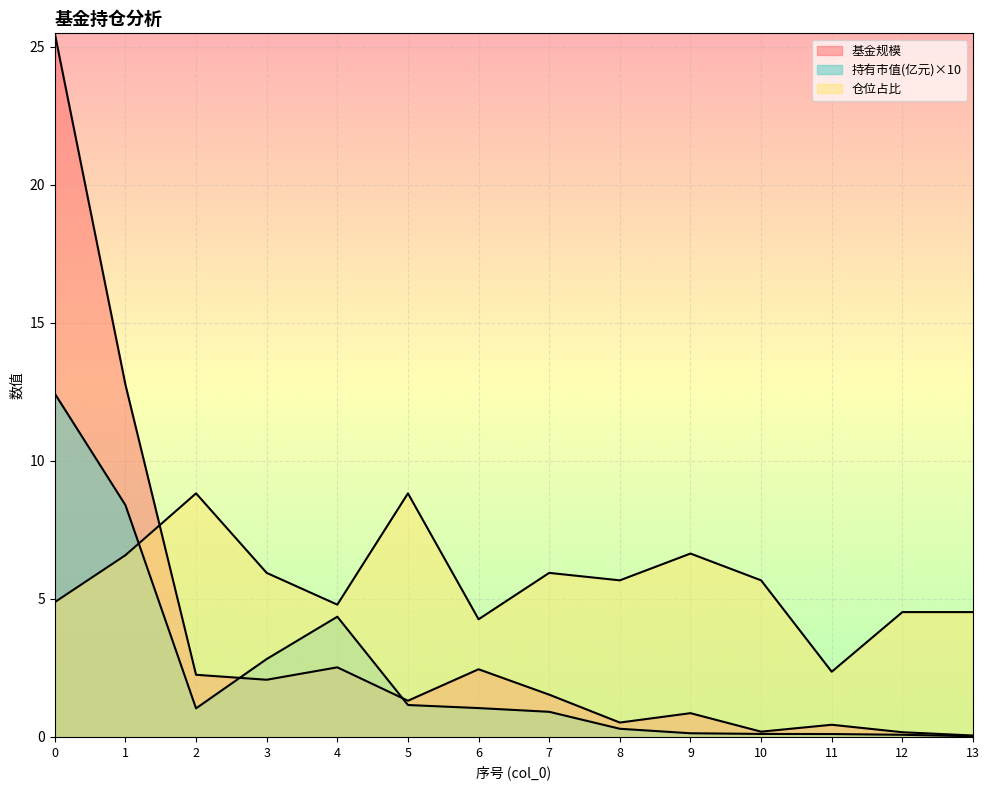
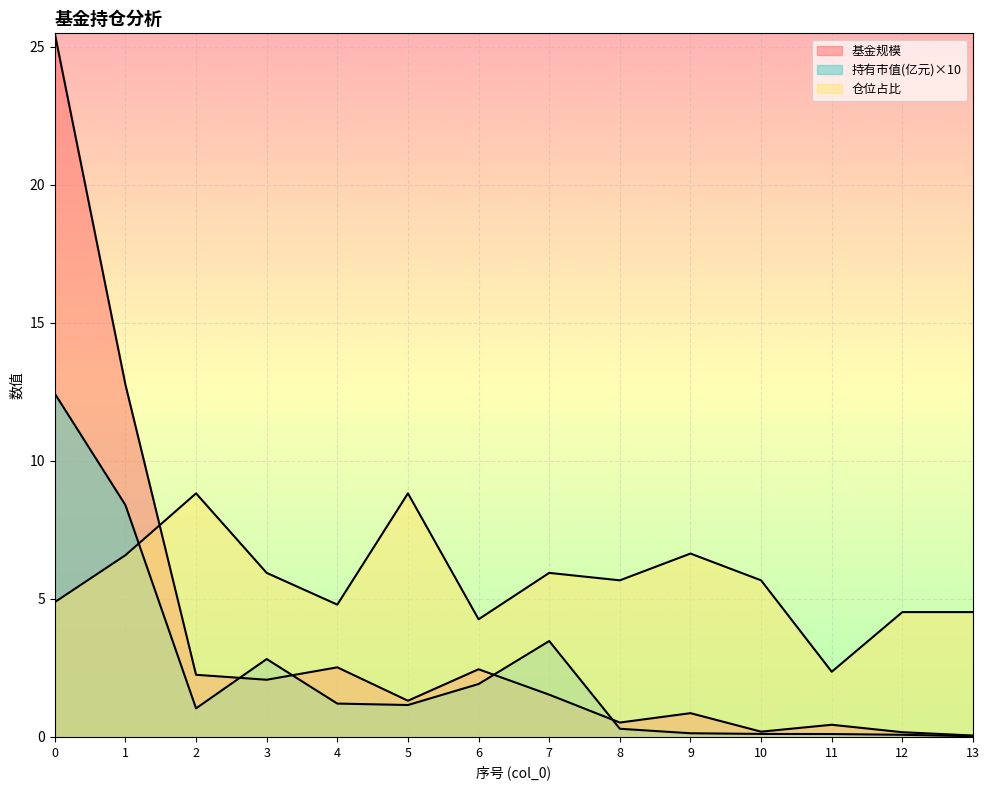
  {
    "基金规模": {
      "0": 25.5,
      "1": 12.8,
      "2": 2.3,
      "3": 2.1,
      "4": 2.5,
      "5": 1.3,
      "6": 2.5,
      "7": 1.5,
      "8": 0.5,
      "9": 0.9,
      "11": 0.4,
      "12": 0.2
    },
    "持有市值(亿元)×10": {
      "0": 12.4,
      "1": 8.4,
      "2": 1.0,
      "3": 2.8,
-     "4": 4.4,
+     "4": 1.2,
      "5": 1.2,
-     "6": 1.0,
-     "7": 0.9,
+     "6": 1.9,
+     "7": 3.5,
      "8": 0.3,
      "9": 0.1,
      "11": 0.1,
      "12": 0.1
    },
    "仓位占比": {
      "0": 4.9,
      "1": 6.6,
      "2": 8.8,
      "3": 5.9,
      "4": 4.8,
      "5": 8.8,
      "6": 4.3,
      "7": 5.9,
      "8": 5.7,
      "9": 6.6,
      "10": 5.7,
      "11": 2.4,
      "12": 4.5,
      "13": 4.5
    }
  }
